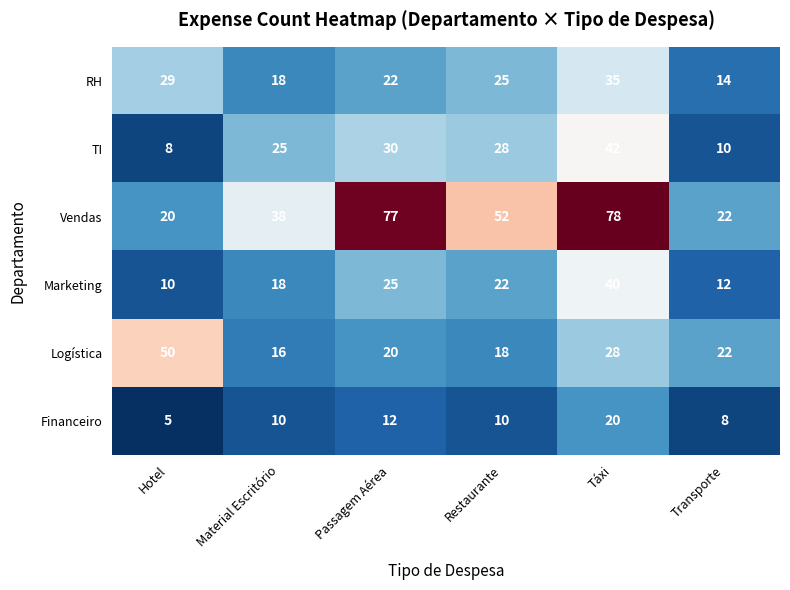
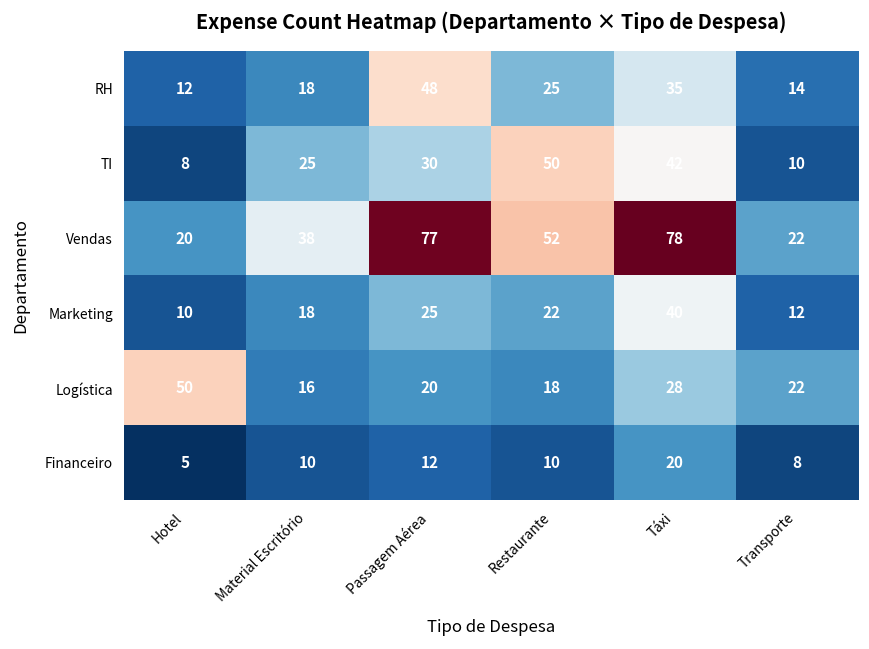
  {
    "RH": {
-     "Hotel": 29,
+     "Hotel": 12,
      "Material Escritório": 18,
-     "Passagem Aérea": 22,
+     "Passagem Aérea": 48,
      "Restaurante": 25,
      "Transporte": 14
    },
    "TI": {
      "Hotel": 8,
      "Material Escritório": 25,
      "Passagem Aérea": 30,
-     "Restaurante": 28,
+     "Restaurante": 50,
      "Transporte": 10
    },
    "Vendas": {
      "Hotel": 20,
      "Passagem Aérea": 77,
      "Restaurante": 52,
      "Táxi": 78,
      "Transporte": 22
    },
    "Marketing": {
      "Hotel": 10,
      "Material Escritório": 18,
      "Passagem Aérea": 25,
      "Restaurante": 22,
      "Transporte": 12
    },
    "Logística": {
      "Hotel": 50,
      "Material Escritório": 16,
      "Passagem Aérea": 20,
      "Restaurante": 18,
      "Táxi": 28,
      "Transporte": 22
    },
    "Financeiro": {
      "Hotel": 5,
      "Material Escritório": 10,
      "Passagem Aérea": 12,
      "Restaurante": 10,
      "Táxi": 20,
      "Transporte": 8
    }
  }
